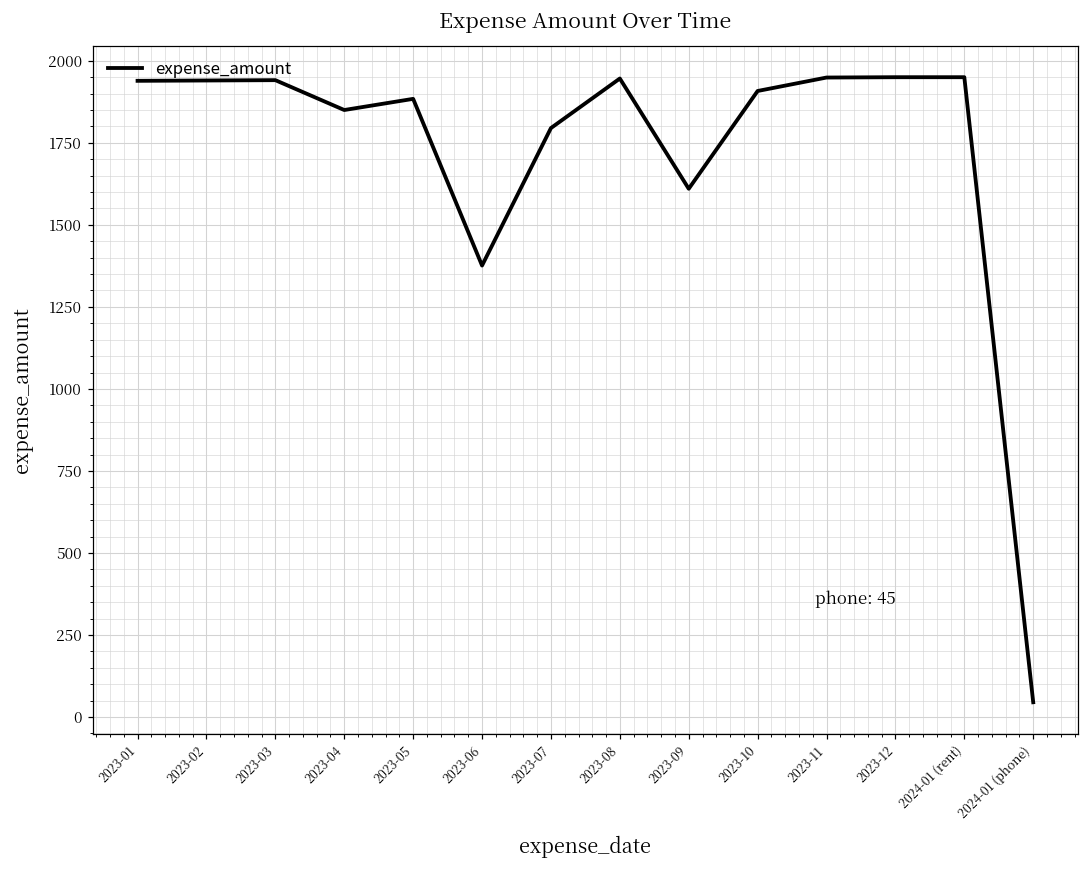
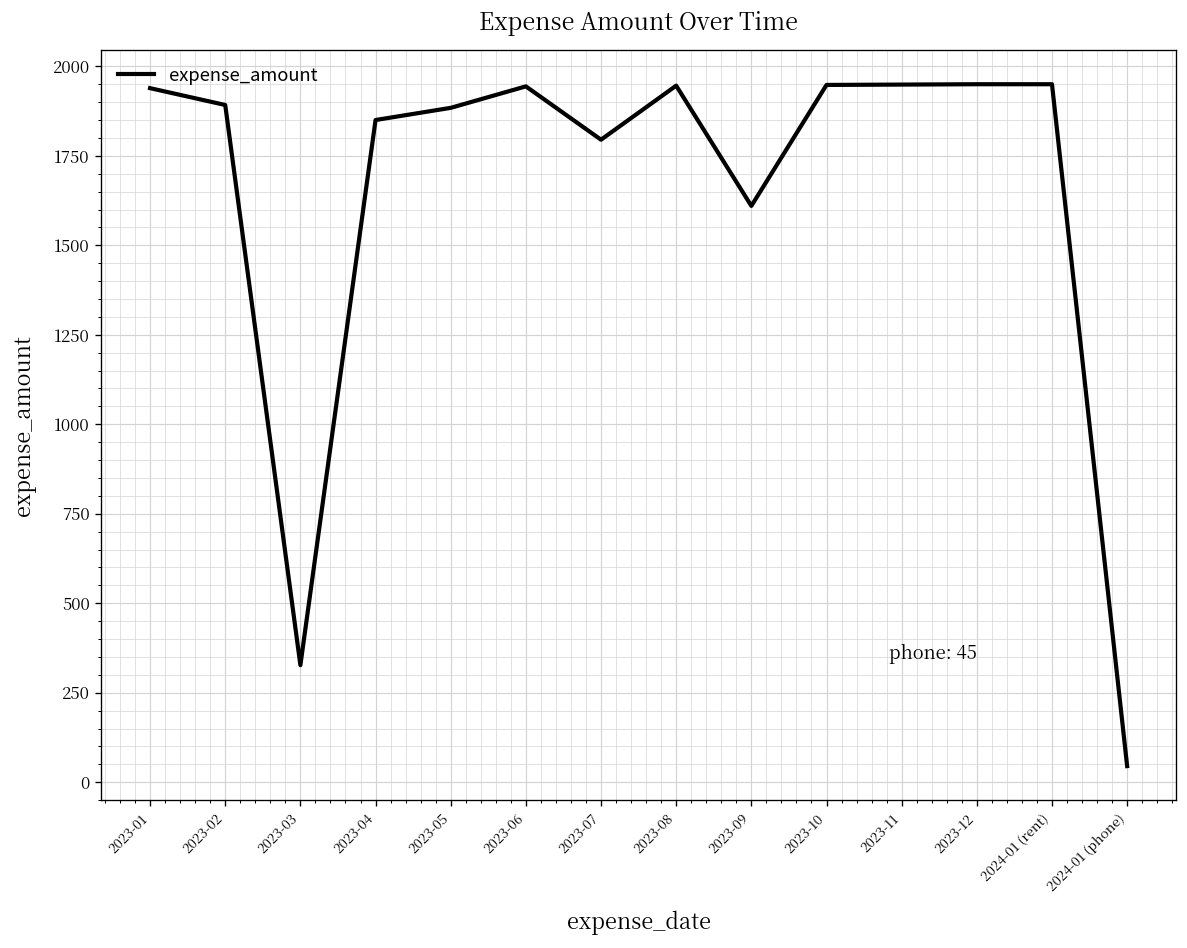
  {
    "2023-01": 1940,
-   "2023-02": 1940,
-   "2023-03": 1940,
+   "2023-02": 1890,
+   "2023-03": 330,
    "2023-04": 1850,
    "2023-05": 1880,
-   "2023-06": 1380,
+   "2023-06": 1940,
    "2023-07": 1800,
    "2023-08": 1950,
    "2023-09": 1610,
-   "2023-10": 1910,
+   "2023-10": 1950,
    "2023-11": 1950,
    "2023-12": 1950,
    "2024-01 (rent)": 1950,
    "2024-01 (phone)": 50
  }
